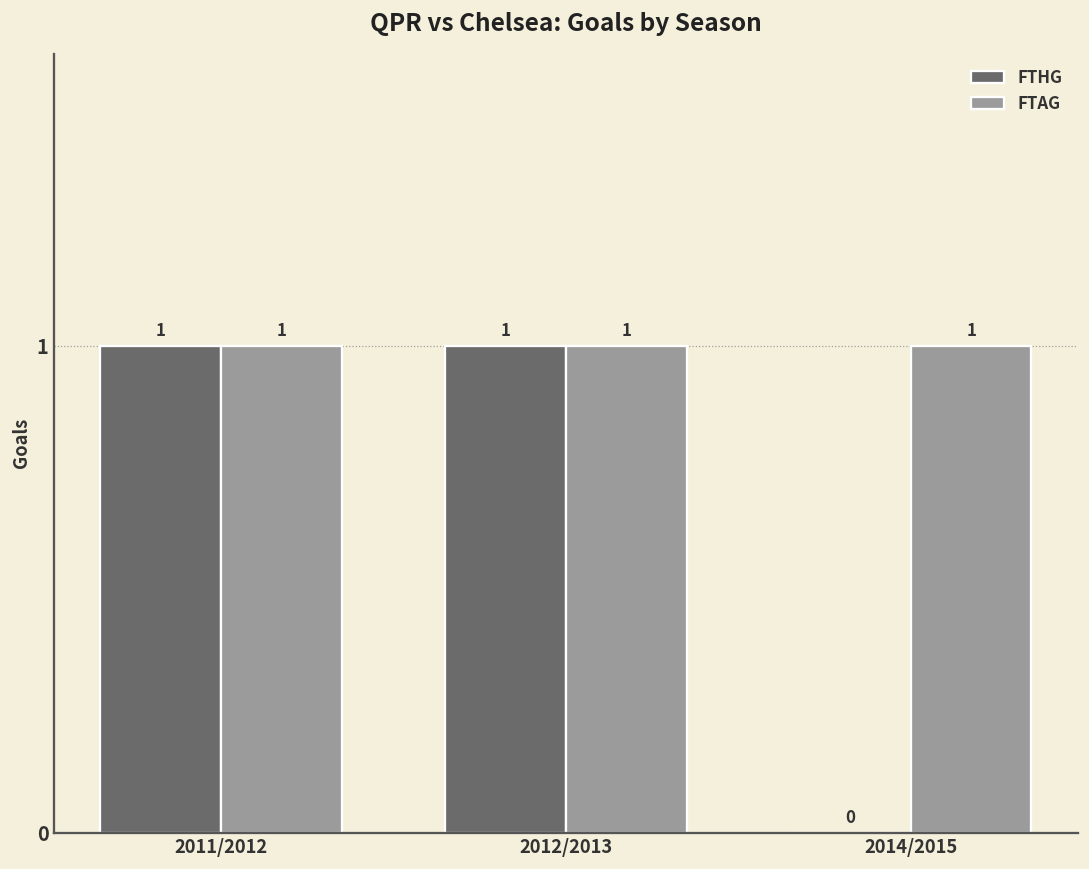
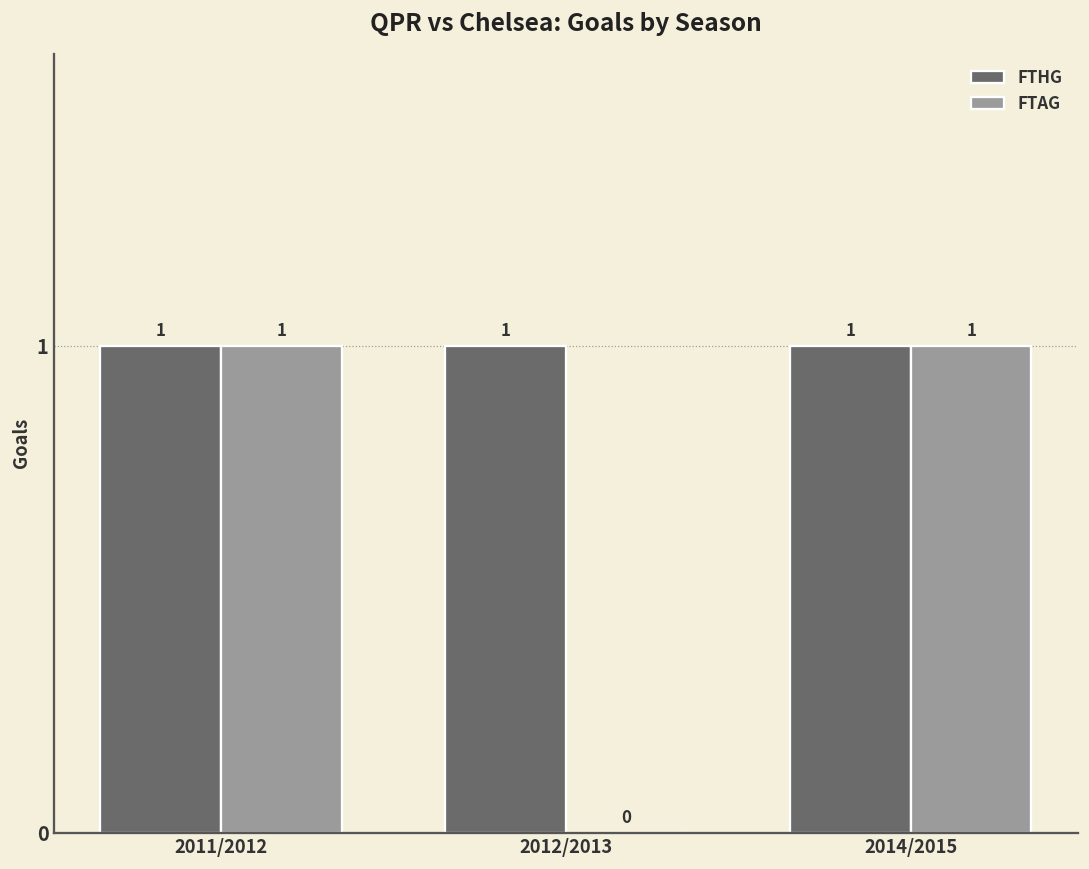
  {
    "FTHG": {
      "2011/2012": 1,
      "2012/2013": 1,
-     "2014/2015": 0
+     "2014/2015": 1
    },
    "FTAG": {
      "2011/2012": 1,
-     "2012/2013": 1,
+     "2012/2013": 0,
      "2014/2015": 1
    }
  }
